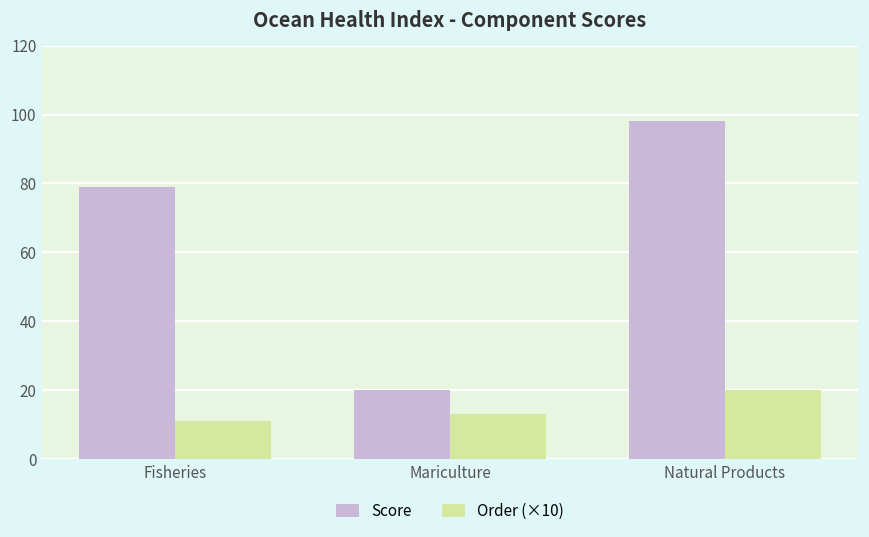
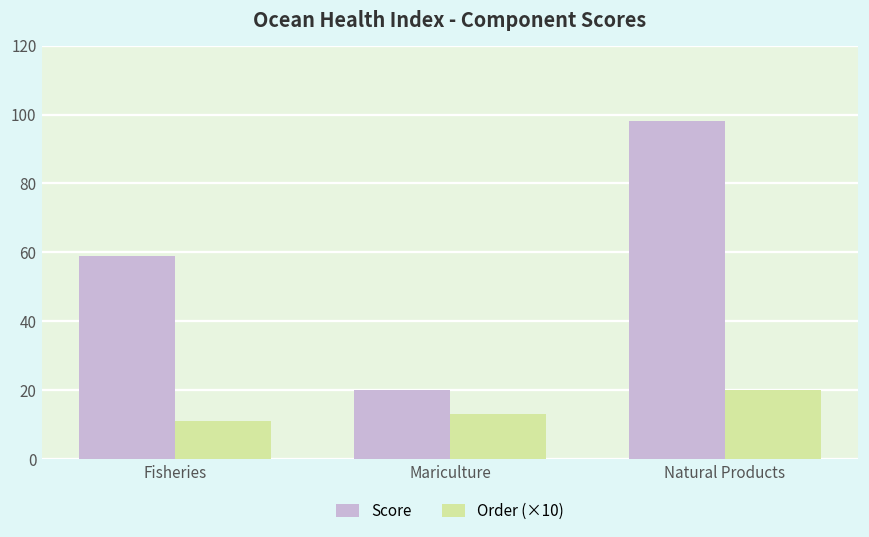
  {
    "Score": {
-     "Fisheries": 79,
+     "Fisheries": 59,
      "Mariculture": 20,
      "Natural Products": 98
    },
    "Order (×10)": {
      "Fisheries": 11,
      "Mariculture": 13,
      "Natural Products": 20
    }
  }
